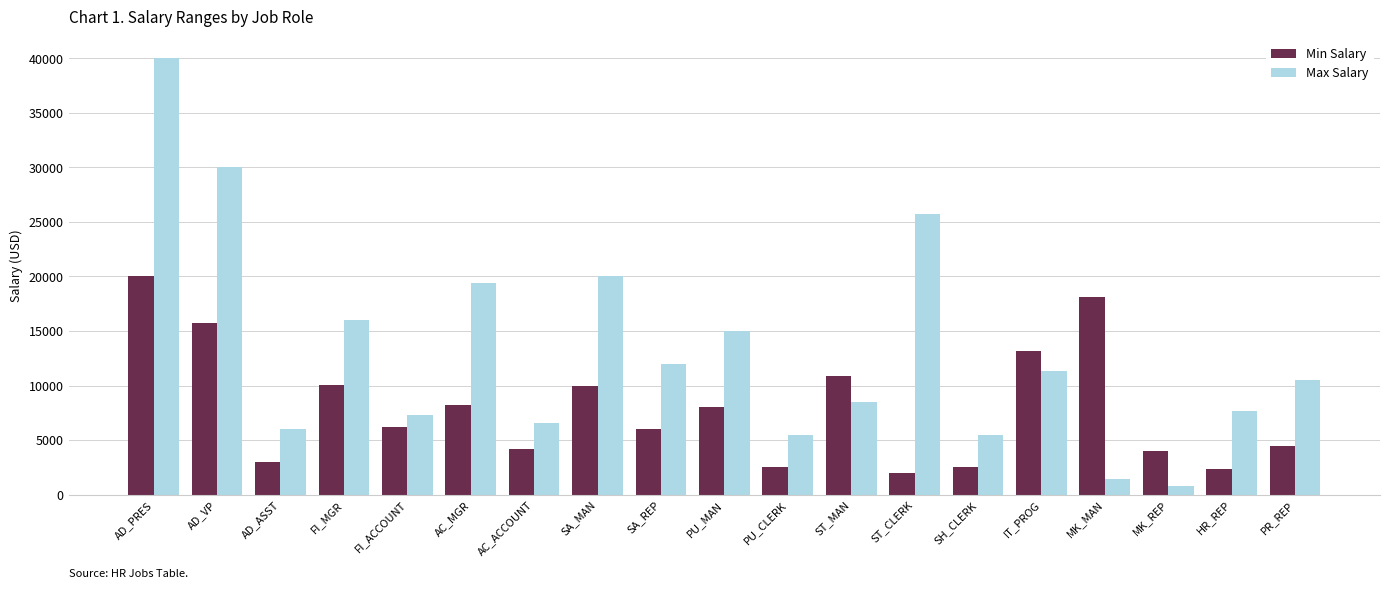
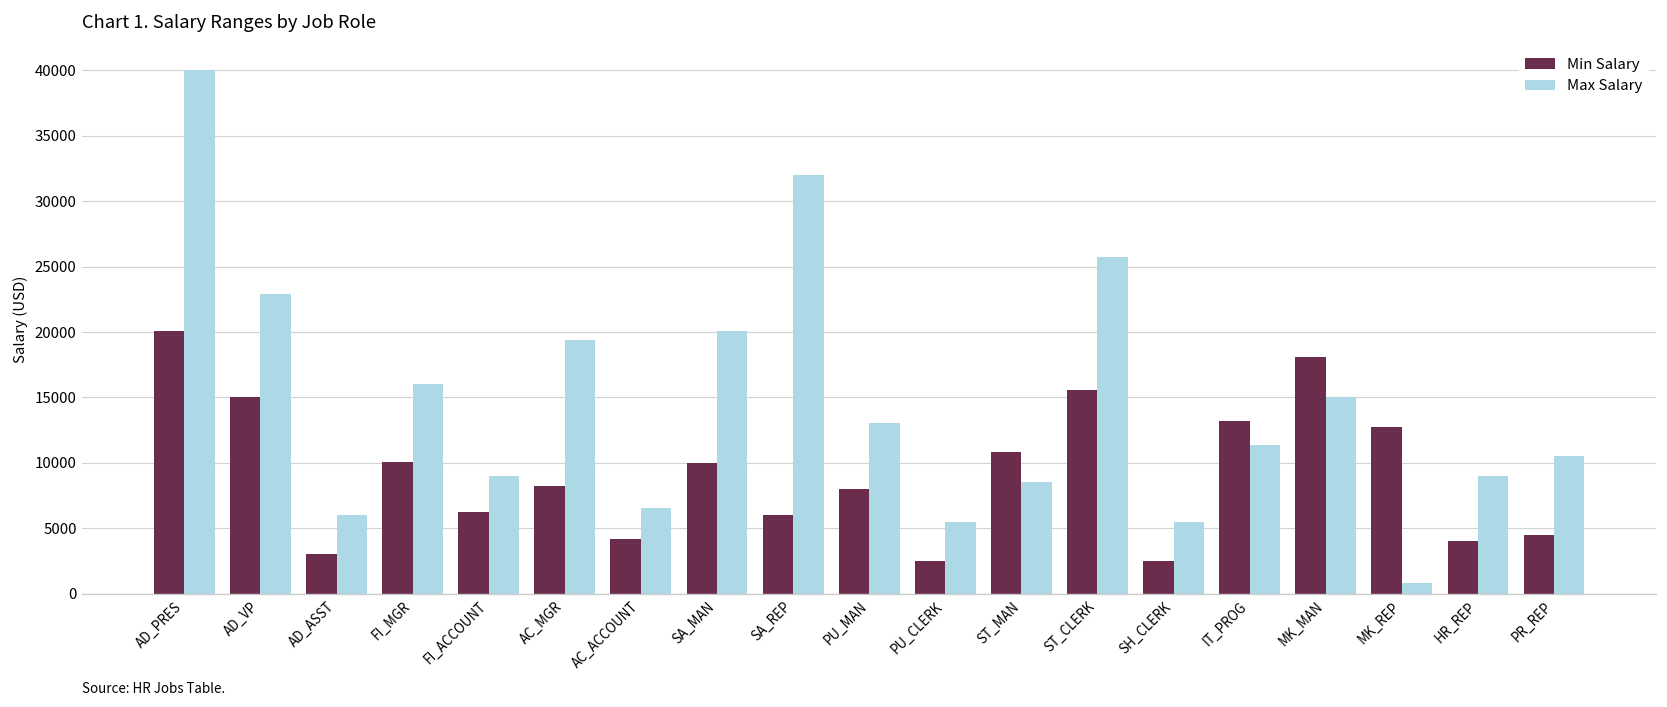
  {
    "Min Salary": {
      "AD_PRES": 20100,
-     "AD_VP": 15800,
+     "AD_VP": 15000,
      "AD_ASST": 3000,
      "FI_MGR": 10100,
      "FI_ACCOUNT": 6200,
      "AC_MGR": 8200,
      "AC_ACCOUNT": 4200,
      "SA_MAN": 10000,
      "SA_REP": 6000,
      "PU_MAN": 8000,
      "PU_CLERK": 2500,
      "ST_MAN": 10800,
-     "ST_CLERK": 2000,
+     "ST_CLERK": 15600,
      "SH_CLERK": 2500,
      "IT_PROG": 13200,
      "MK_MAN": 18100,
-     "MK_REP": 4000,
-     "HR_REP": 2300,
+     "MK_REP": 12800,
+     "HR_REP": 4000,
      "PR_REP": 4500
    },
    "Max Salary": {
      "AD_PRES": 40000,
-     "AD_VP": 30000,
+     "AD_VP": 22900,
      "AD_ASST": 6000,
      "FI_MGR": 16000,
-     "FI_ACCOUNT": 7300,
+     "FI_ACCOUNT": 9000,
      "AC_MGR": 19400,
      "AC_ACCOUNT": 6500,
      "SA_MAN": 20100,
-     "SA_REP": 12000,
-     "PU_MAN": 15000,
+     "SA_REP": 32000,
+     "PU_MAN": 13000,
      "PU_CLERK": 5500,
      "ST_MAN": 8500,
      "ST_CLERK": 25700,
      "SH_CLERK": 5500,
      "IT_PROG": 11300,
-     "MK_MAN": 1400,
+     "MK_MAN": 15000,
      "MK_REP": 800,
-     "HR_REP": 7600,
+     "HR_REP": 9000,
      "PR_REP": 10500
    }
  }
